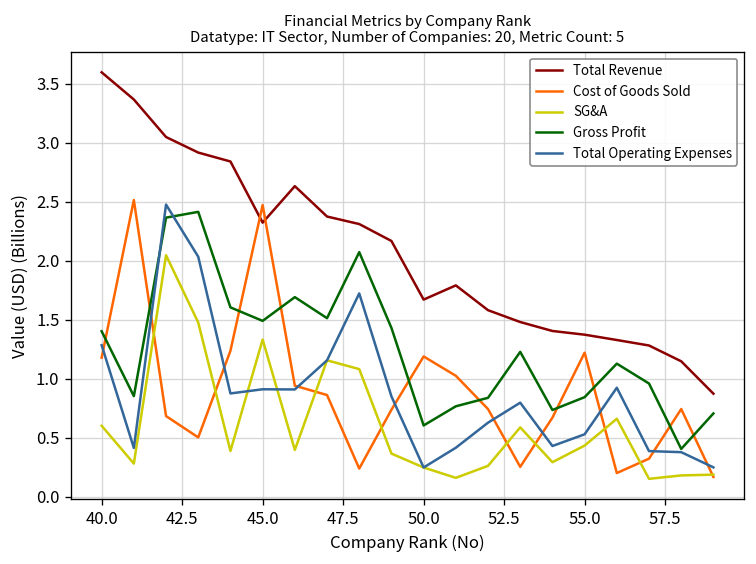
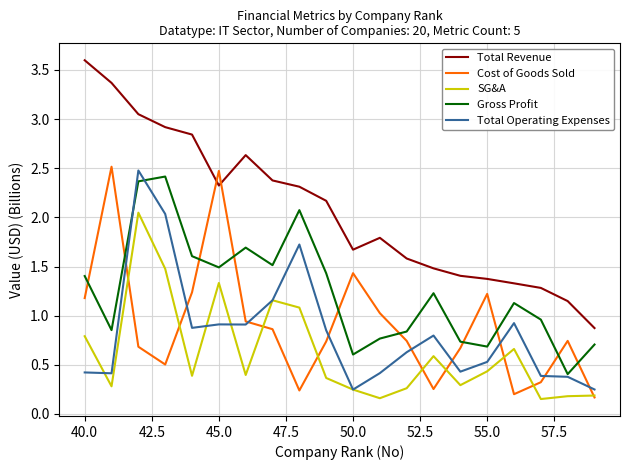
  {
    "Total Revenue": {
      "40.0": 3.6,
      "45.0": 2.3,
      "50.0": 1.7,
      "55.0": 1.4
    },
    "Cost of Goods Sold": {
      "40.0": 1.2,
      "45.0": 2.5,
-     "50.0": 1.2,
+     "50.0": 1.4,
      "55.0": 1.2
    },
    "SG&A": {
-     "40.0": 0.6,
+     "40.0": 0.8,
      "45.0": 1.3,
      "55.0": 0.4
    },
    "Gross Profit": {
      "40.0": 1.4,
      "45.0": 1.5,
      "50.0": 0.6,
-     "55.0": 0.8
+     "55.0": 0.7
    },
    "Total Operating Expenses": {
-     "40.0": 1.3,
+     "40.0": 0.4,
      "45.0": 0.9,
      "55.0": 0.5
    }
  }
